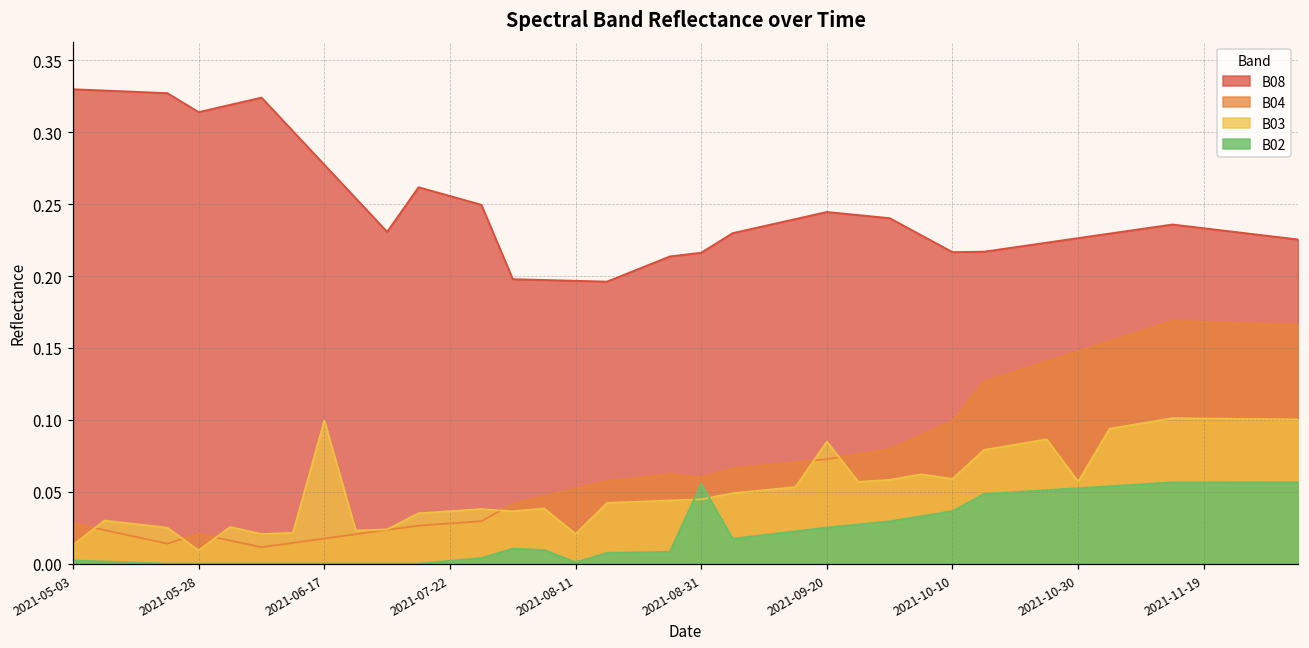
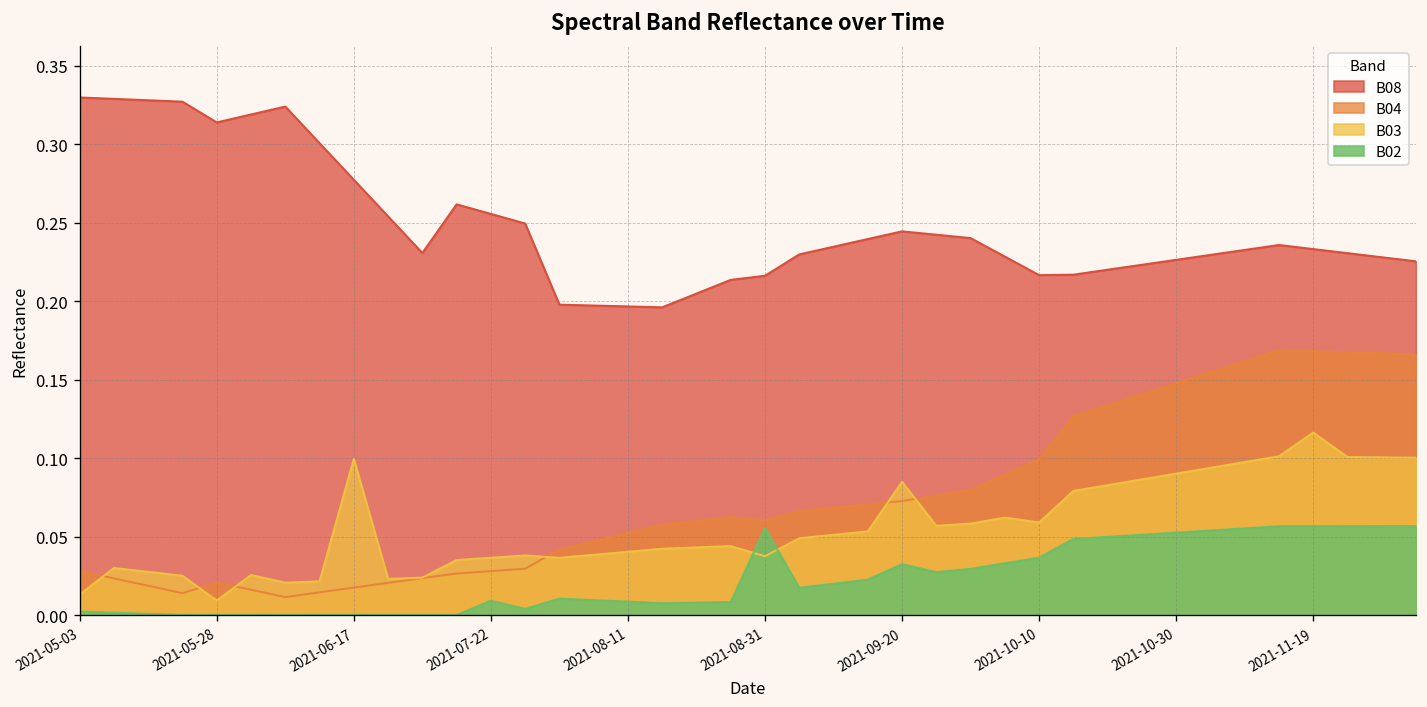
  {
    "B03": {
      "2021-05-03": 0.013,
      "2021-05-28": 0.009,
      "2021-06-17": 0.100,
      "2021-07-22": 0.037,
-     "2021-08-11": 0.021,
-     "2021-08-31": 0.045,
+     "2021-08-11": 0.040,
+     "2021-08-31": 0.038,
      "2021-09-20": 0.085,
      "2021-10-10": 0.059,
-     "2021-10-30": 0.057,
-     "2021-11-19": 0.101
+     "2021-10-30": 0.090,
+     "2021-11-19": 0.116
    },
    "B02": {
      "2021-05-03": 0.002,
      "2021-05-28": 0.000,
      "2021-06-17": 0.000,
-     "2021-07-22": 0.002,
-     "2021-08-11": 0.001,
+     "2021-07-22": 0.009,
+     "2021-08-11": 0.009,
      "2021-08-31": 0.056,
-     "2021-09-20": 0.025,
+     "2021-09-20": 0.033,
      "2021-10-10": 0.037,
      "2021-10-30": 0.053,
      "2021-11-19": 0.057
    }
  }
